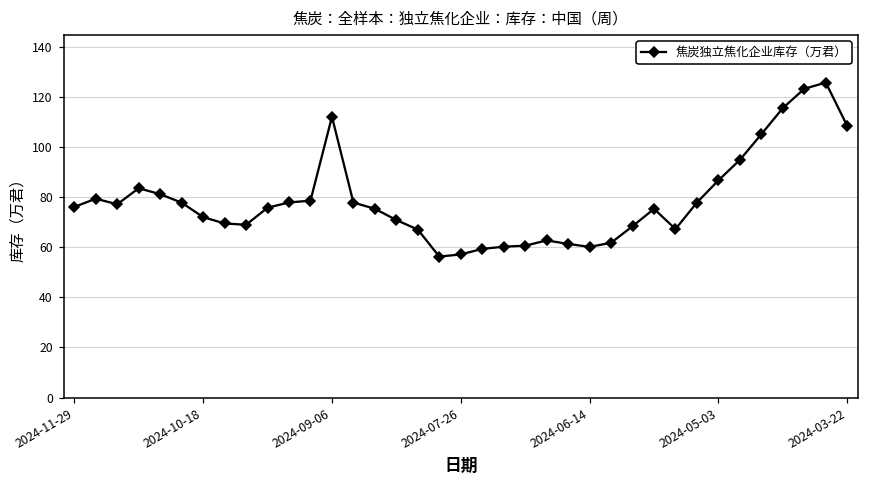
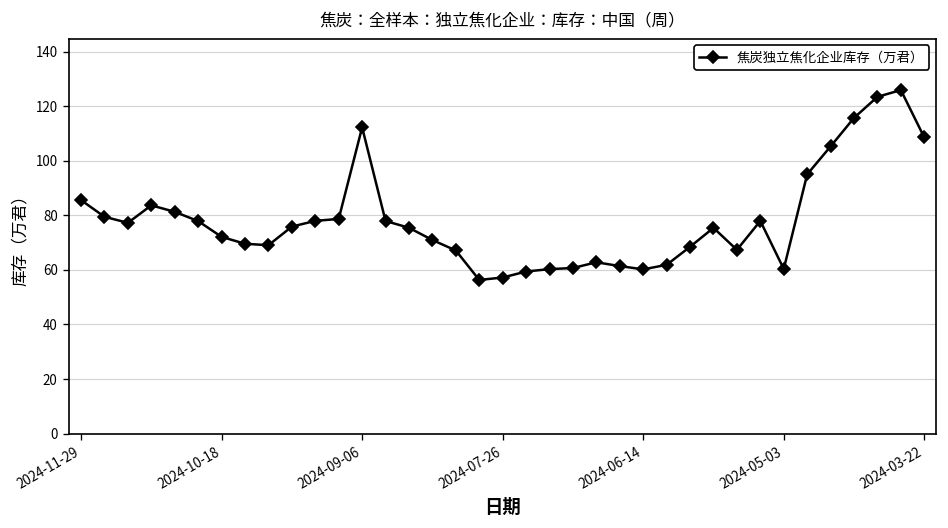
  {
-   "2024-11-29": 76,
+   "2024-11-29": 86,
    "2024-10-18": 72,
    "2024-09-06": 112,
    "2024-07-26": 57,
    "2024-06-14": 60,
-   "2024-05-03": 87,
+   "2024-05-03": 60,
    "2024-03-22": 109
  }
